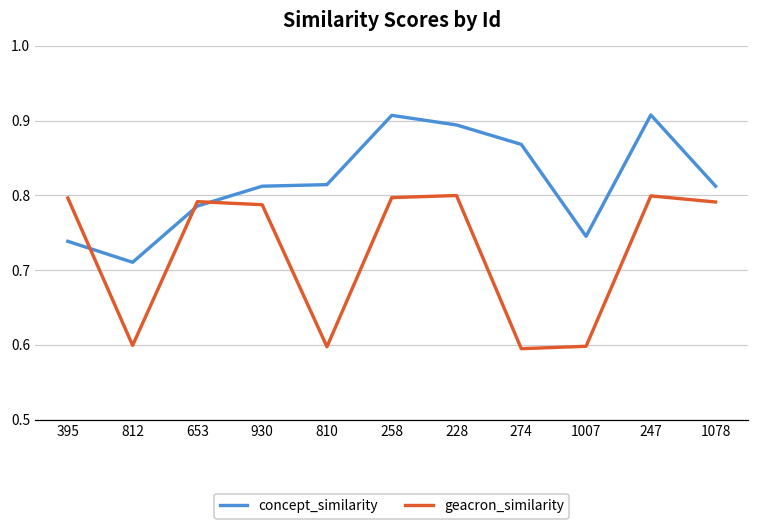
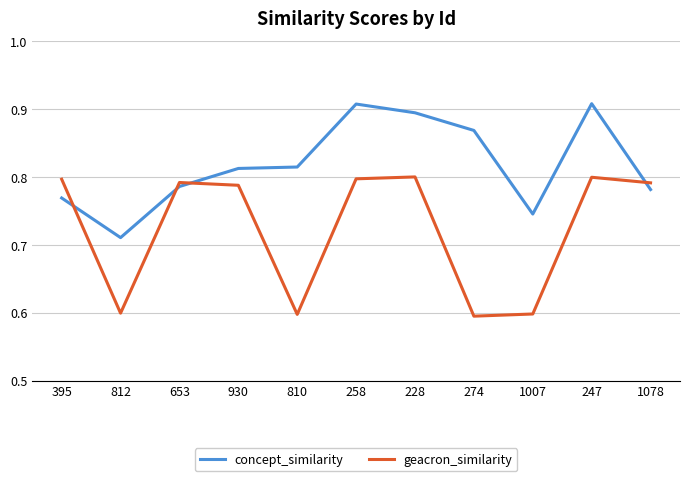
  {
    "concept_similarity": {
-     "395": 0.74,
+     "395": 0.77,
      "812": 0.71,
      "653": 0.79,
      "930": 0.81,
      "810": 0.81,
      "258": 0.91,
      "228": 0.89,
      "274": 0.87,
      "1007": 0.75,
      "247": 0.91,
-     "1078": 0.81
+     "1078": 0.78
    },
    "geacron_similarity": {
      "395": 0.80,
      "812": 0.60,
      "653": 0.79,
      "930": 0.79,
      "810": 0.60,
      "258": 0.80,
      "228": 0.80,
      "274": 0.59,
      "1007": 0.60,
      "247": 0.80,
      "1078": 0.79
    }
  }
